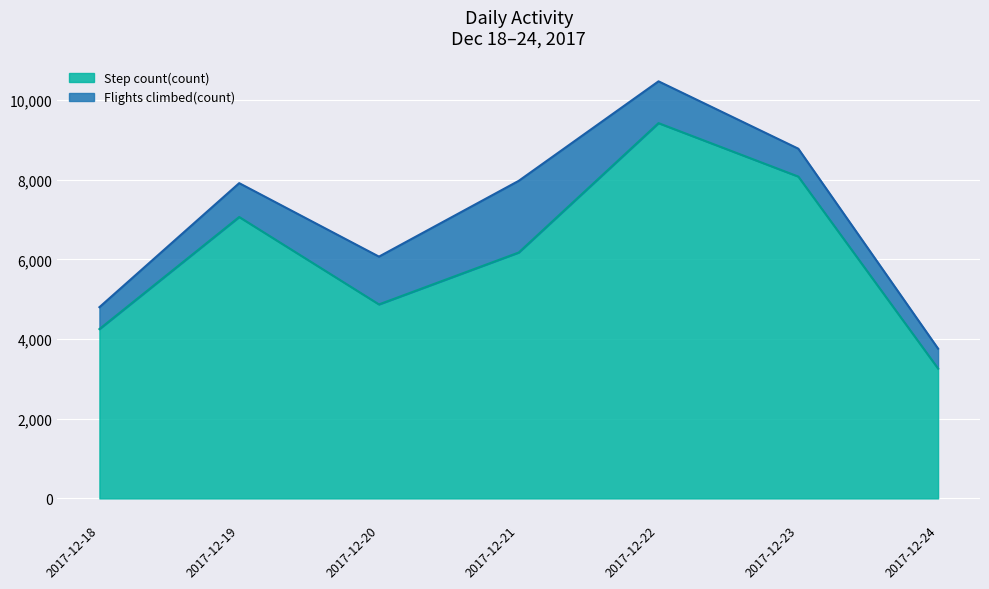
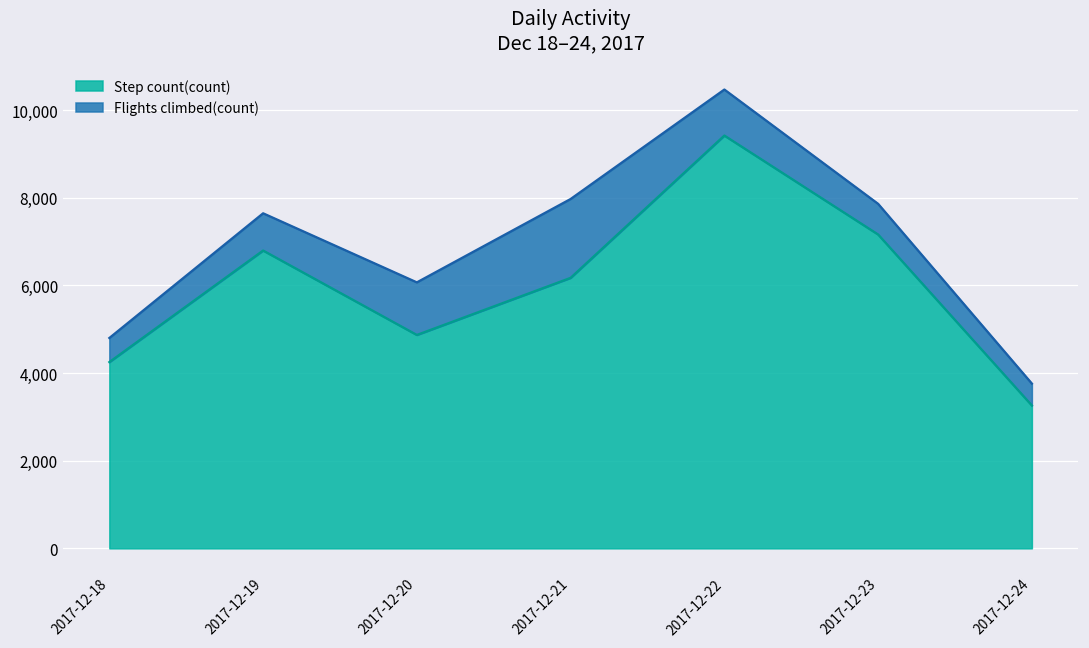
  {
    "Step count(count)": {
      "2017-12-18": "4,300",
-     "2017-12-19": "7,100",
+     "2017-12-19": "6,800",
      "2017-12-20": "4,900",
      "2017-12-21": "6,200",
      "2017-12-22": "9,400",
-     "2017-12-23": "8,100",
+     "2017-12-23": "7,200",
      "2017-12-24": "3,300"
    },
    "Flights climbed(count)": {
      "2017-12-18": "600",
      "2017-12-19": "900",
      "2017-12-20": "1,200",
      "2017-12-21": "1,800",
      "2017-12-22": "1,100",
      "2017-12-23": "700",
      "2017-12-24": "500"
    }
  }
